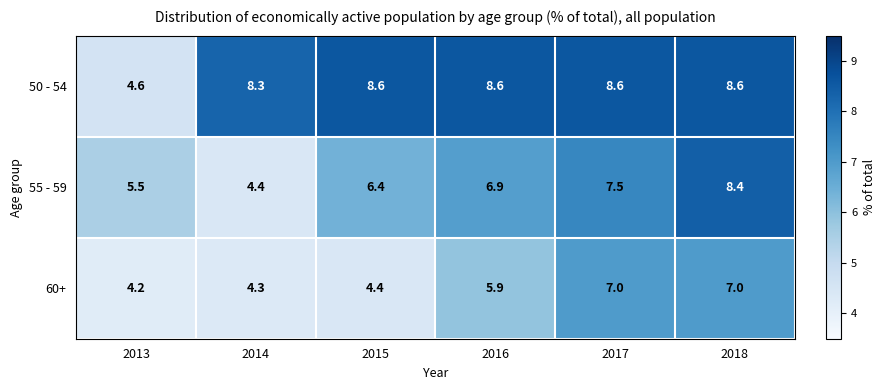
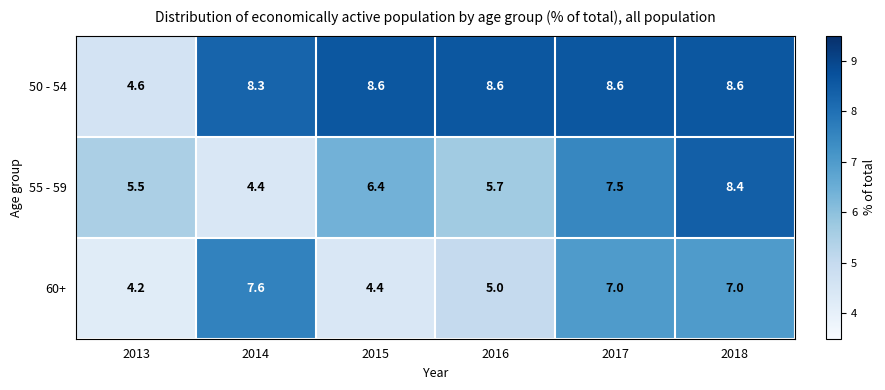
  {
    "50 - 54": {
      "2013": 4.6,
      "2014": 8.3,
      "2015": 8.6,
      "2016": 8.6,
      "2017": 8.6,
      "2018": 8.6
    },
    "55 - 59": {
      "2013": 5.5,
      "2014": 4.4,
      "2015": 6.4,
-     "2016": 6.9,
+     "2016": 5.7,
      "2017": 7.5,
      "2018": 8.4
    },
    "60+": {
      "2013": 4.2,
-     "2014": 4.3,
+     "2014": 7.6,
      "2015": 4.4,
-     "2016": 5.9,
+     "2016": 5.0,
      "2017": 7.0,
      "2018": 7.0
    }
  }
